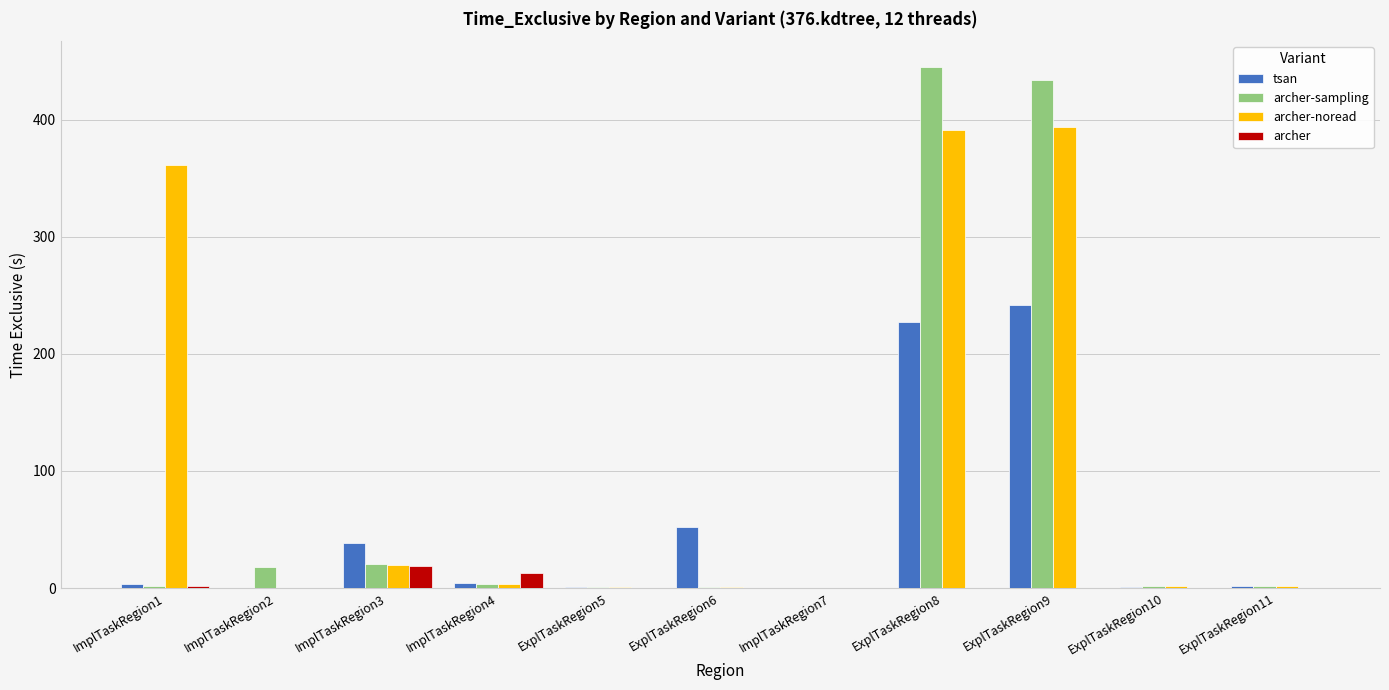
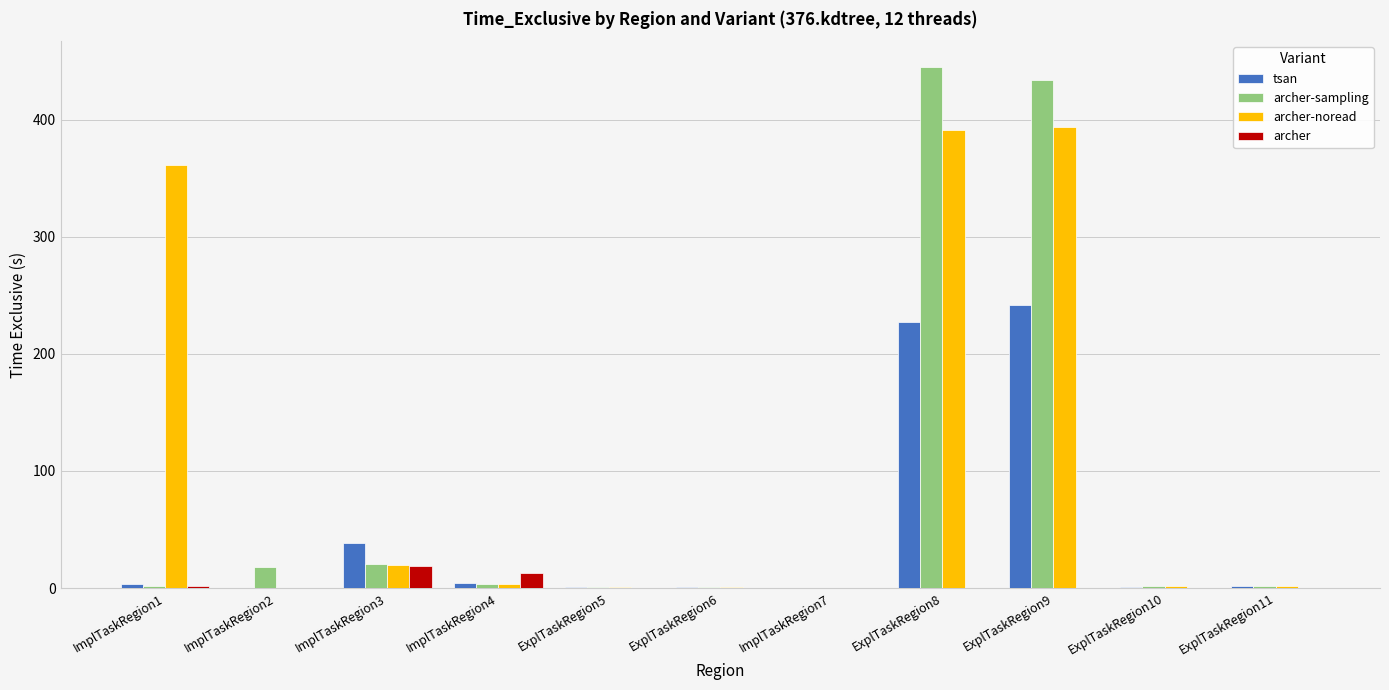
  {
    "tsan": {
      "ImplTaskRegion1": 4,
      "ImplTaskRegion3": 39,
      "ImplTaskRegion4": 4,
-     "ExplTaskRegion6": 52,
+     "ExplTaskRegion6": 1,
      "ExplTaskRegion8": 227,
      "ExplTaskRegion9": 242
    },
    "archer-sampling": {
      "ImplTaskRegion2": 18,
      "ImplTaskRegion3": 20,
      "ImplTaskRegion4": 4,
      "ExplTaskRegion8": 445,
      "ExplTaskRegion9": 433
    },
    "archer-noread": {
      "ImplTaskRegion1": 361,
      "ImplTaskRegion3": 19,
      "ImplTaskRegion4": 3,
      "ExplTaskRegion8": 391,
      "ExplTaskRegion9": 394
    },
    "archer": {
      "ImplTaskRegion3": 19,
      "ImplTaskRegion4": 13,
      "ExplTaskRegion5": 0,
      "ExplTaskRegion6": 0,
      "ImplTaskRegion7": 0,
      "ExplTaskRegion8": 0,
      "ExplTaskRegion9": 0,
      "ExplTaskRegion10": 0,
      "ExplTaskRegion11": 0
    }
  }
